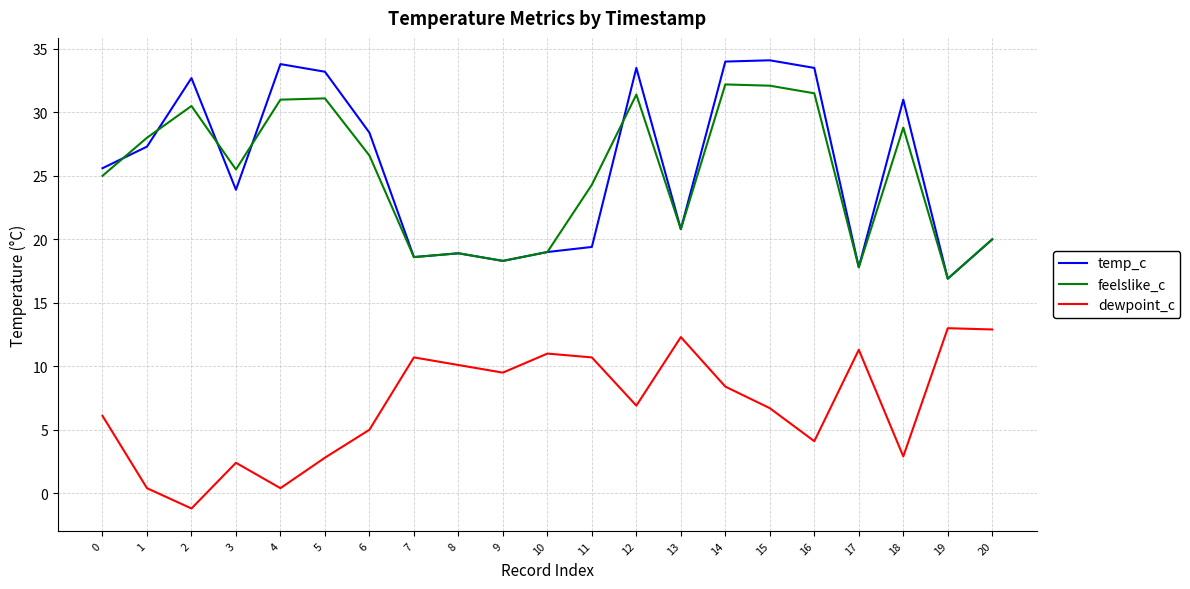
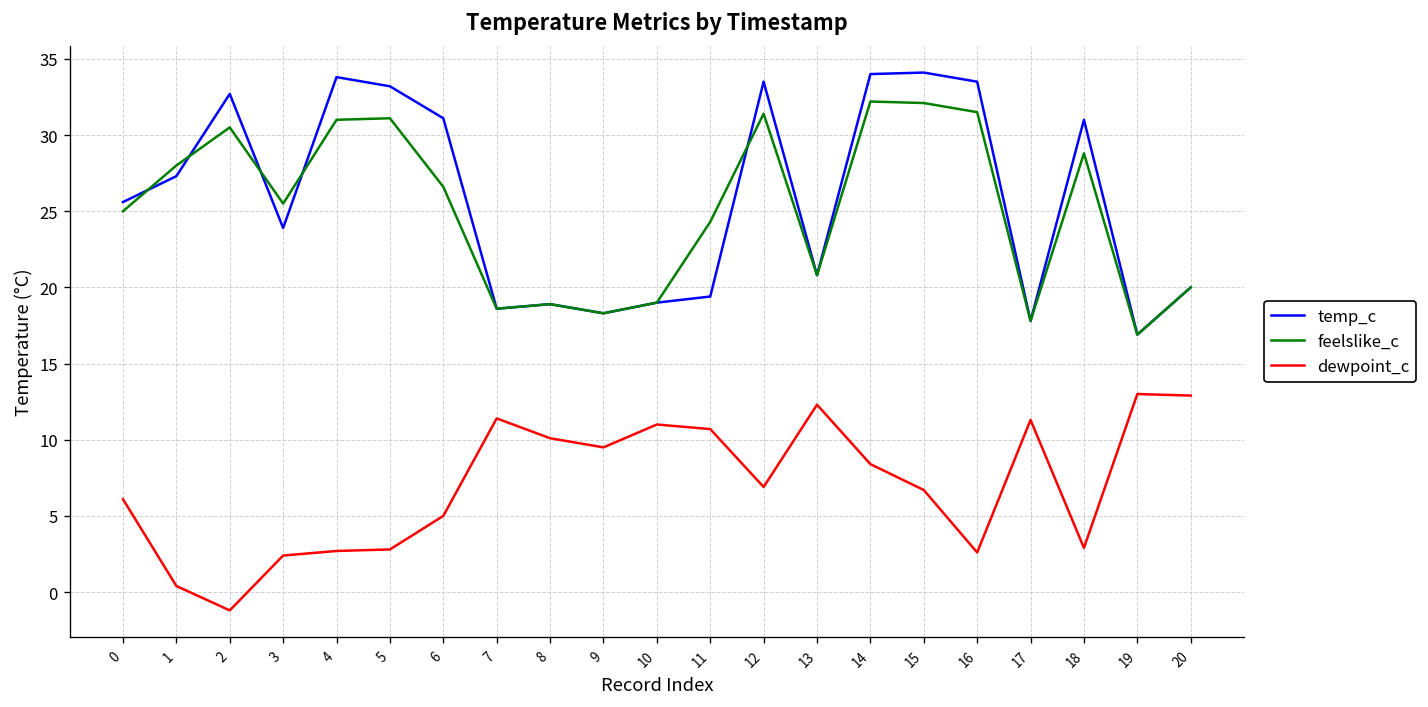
  {
    "temp_c": {
      "0": 25.6,
      "1": 27.3,
      "2": 32.7,
      "3": 23.9,
      "4": 33.8,
      "5": 33.2,
-     "6": 28.4,
+     "6": 31.1,
      "11": 19.4,
      "12": 33.5,
      "14": 34.0,
      "15": 34.1,
      "16": 33.5,
      "18": 31.0
    },
    "feelslike_c": {
      "0": 25.0,
      "1": 28.0,
      "2": 30.5,
      "3": 25.5,
      "4": 31.0,
      "5": 31.1,
      "6": 26.6,
      "11": 24.3,
      "12": 31.4,
      "14": 32.2,
      "15": 32.1,
      "16": 31.5,
      "18": 28.8
    },
    "dewpoint_c": {
      "0": 6.1,
      "1": 0.4,
      "2": -1.2,
      "3": 2.4,
-     "4": 0.4,
+     "4": 2.7,
      "5": 2.8,
      "6": 5.0,
-     "7": 10.7,
+     "7": 11.4,
      "8": 10.1,
      "9": 9.5,
      "10": 11.0,
      "11": 10.7,
      "12": 6.9,
      "13": 12.3,
      "14": 8.4,
      "15": 6.7,
-     "16": 4.1,
+     "16": 2.6,
      "17": 11.3,
      "18": 2.9,
      "19": 13.0,
      "20": 12.9
    }
  }
